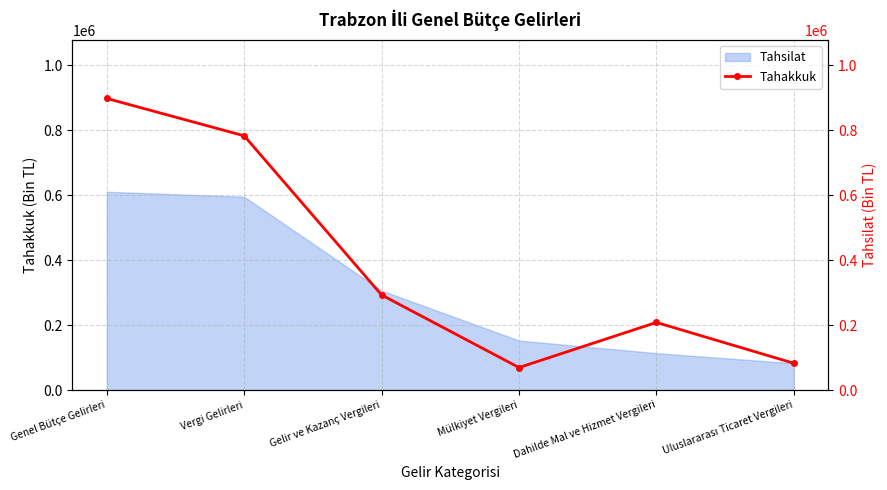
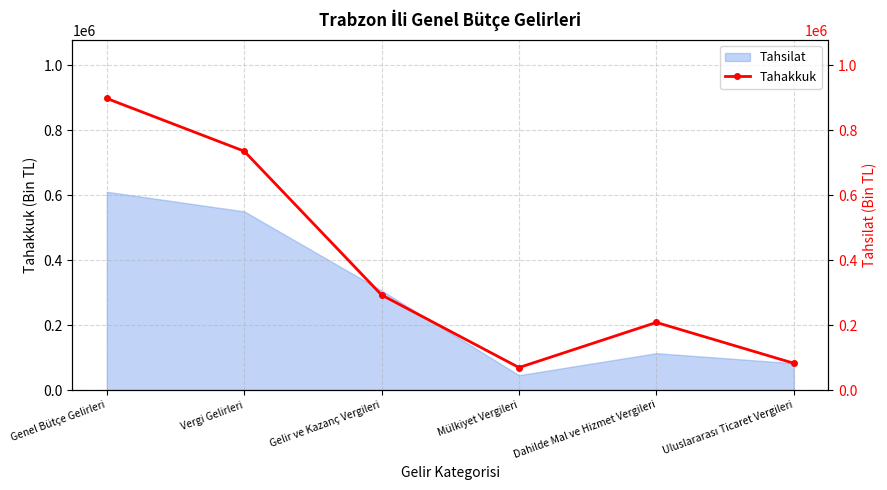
  {
    "Tahsilat": {
      "Genel Bütçe Gelirleri": 610000,
-     "Vergi Gelirleri": 600000,
+     "Vergi Gelirleri": 550000,
      "Gelir ve Kazanç Vergileri": 310000,
-     "Mülkiyet Vergileri": 150000,
+     "Mülkiyet Vergileri": 50000,
      "Dahilde Mal ve Hizmet Vergileri": 110000,
      "Uluslararası Ticaret Vergileri": 80000
    },
    "Tahakkuk": {
      "Genel Bütçe Gelirleri": 900000,
-     "Vergi Gelirleri": 780000,
+     "Vergi Gelirleri": 740000,
      "Gelir ve Kazanç Vergileri": 290000,
      "Mülkiyet Vergileri": 70000,
      "Dahilde Mal ve Hizmet Vergileri": 210000,
      "Uluslararası Ticaret Vergileri": 80000
    }
  }
